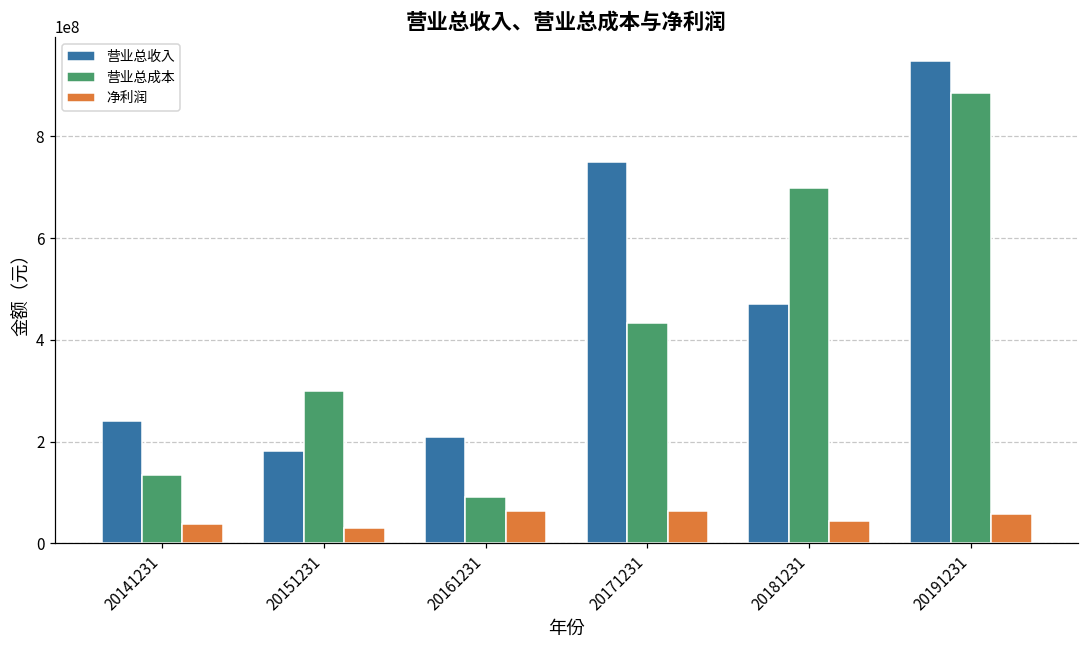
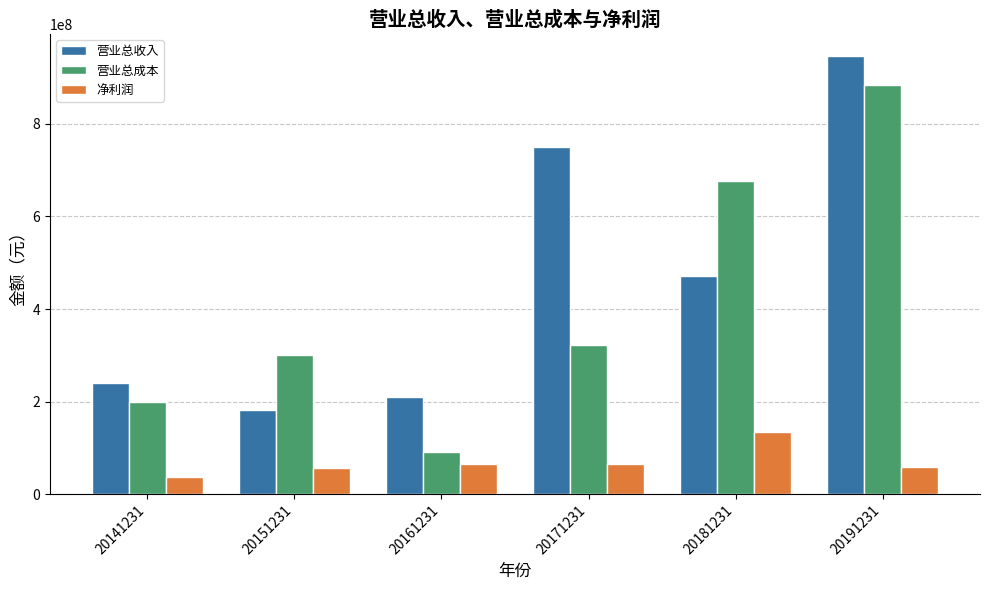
  {
    "营业总收入": {
      "20141231": 240000000,
      "20151231": 180000000,
      "20161231": 210000000,
      "20171231": 750000000,
      "20181231": 470000000,
      "20191231": 950000000
    },
    "营业总成本": {
-     "20141231": 130000000,
+     "20141231": 200000000,
      "20151231": 300000000,
      "20161231": 90000000,
-     "20171231": 430000000,
-     "20181231": 700000000,
+     "20171231": 320000000,
+     "20181231": 680000000,
      "20191231": 880000000
    },
    "净利润": {
      "20141231": 40000000,
-     "20151231": 30000000,
+     "20151231": 60000000,
      "20161231": 60000000,
      "20171231": 60000000,
-     "20181231": 40000000,
+     "20181231": 140000000,
      "20191231": 60000000
    }
  }
